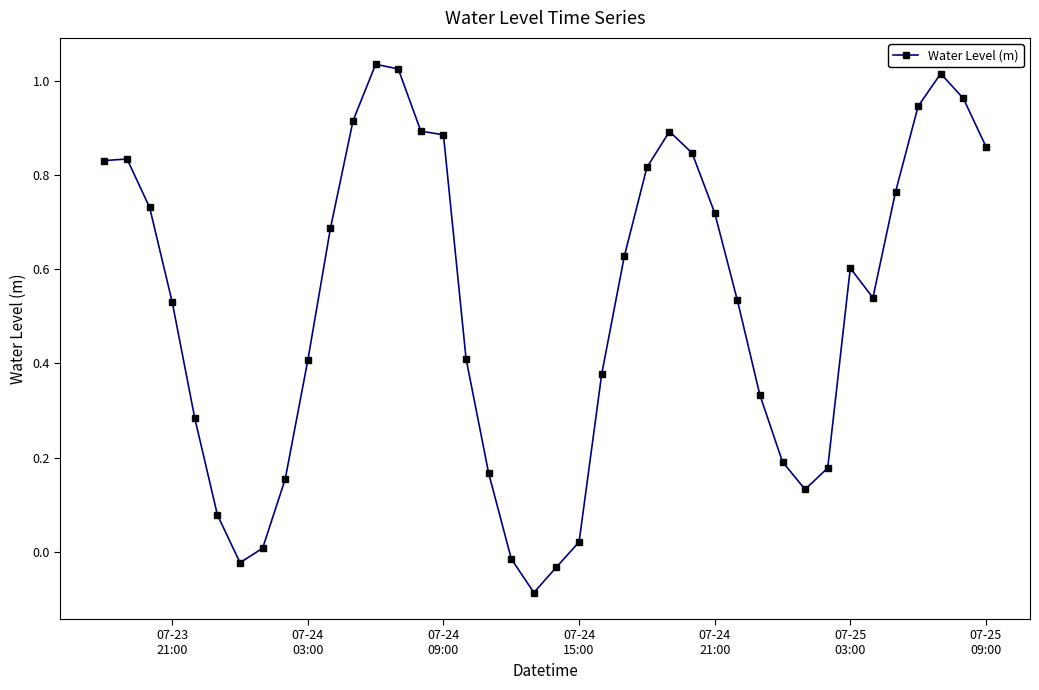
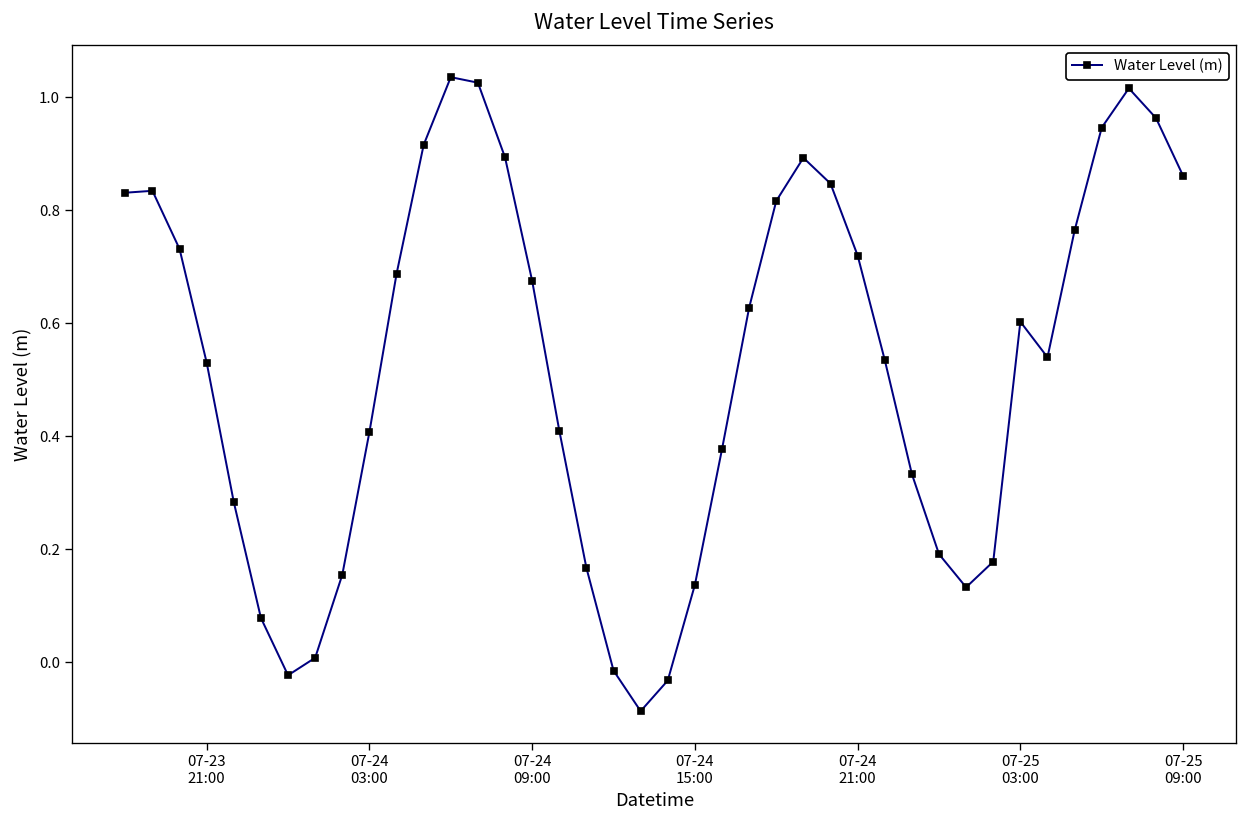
  {
    "07-23 21:00": 0.53,
    "07-24 03:00": 0.41,
-   "07-24 09:00": 0.89,
-   "07-24 15:00": 0.02,
+   "07-24 09:00": 0.67,
+   "07-24 15:00": 0.14,
    "07-24 21:00": 0.72,
    "07-25 03:00": 0.60,
    "07-25 09:00": 0.86
  }
